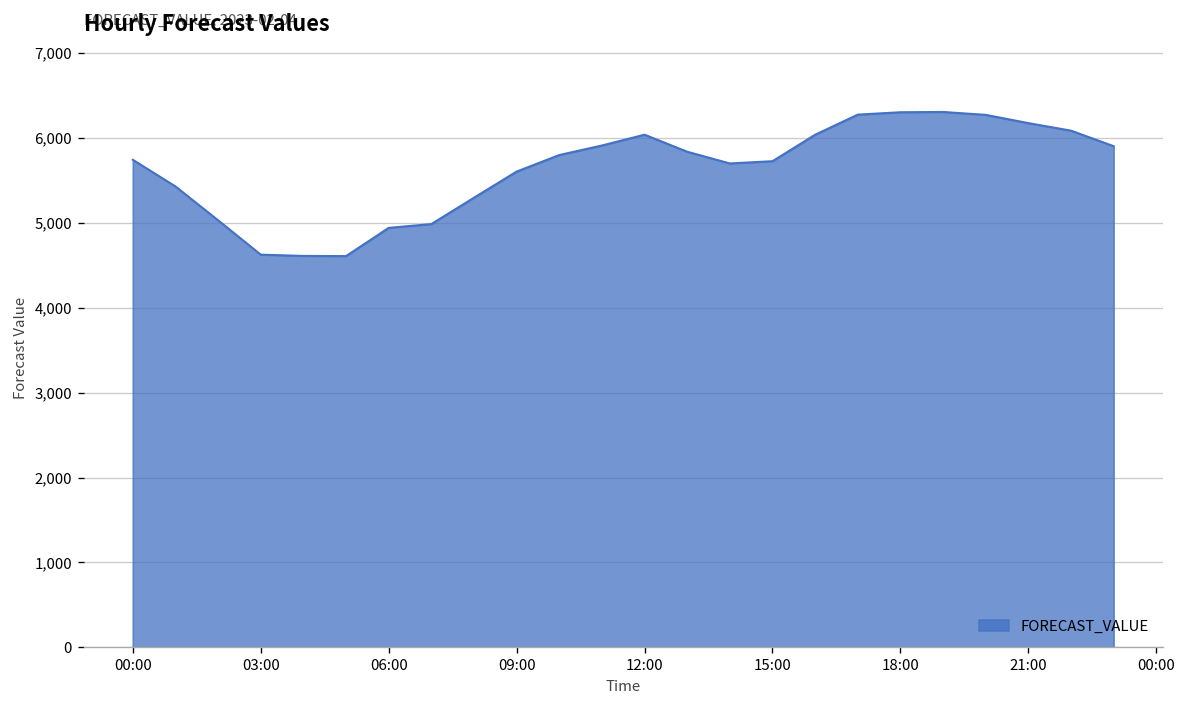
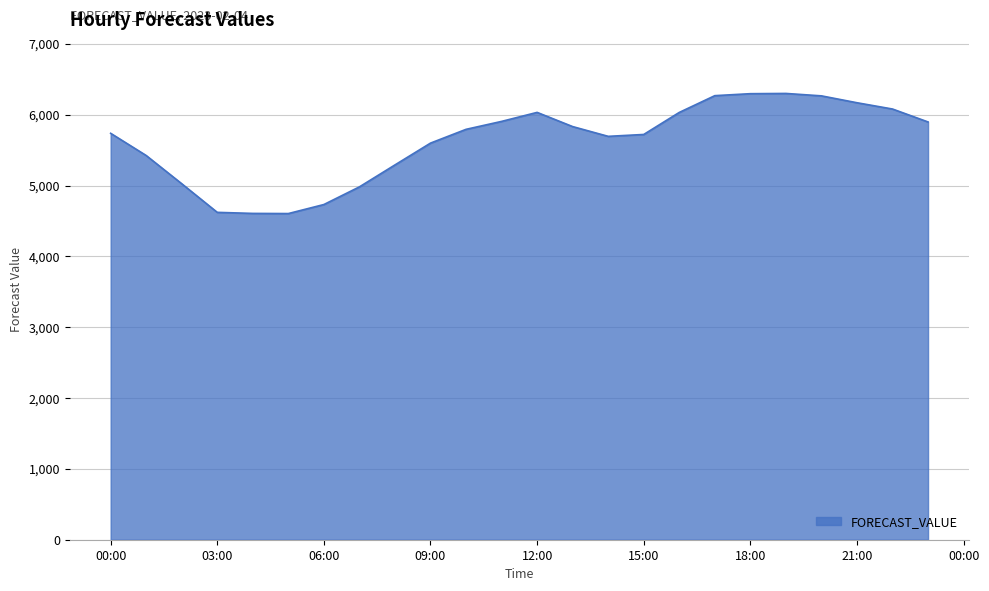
  {
    "00:00": "5,700",
    "03:00": "4,600",
-   "06:00": "4,900",
+   "06:00": "4,700",
    "09:00": "5,600",
    "12:00": "6,000",
    "15:00": "5,700",
    "18:00": "6,300",
    "21:00": "6,200"
  }
